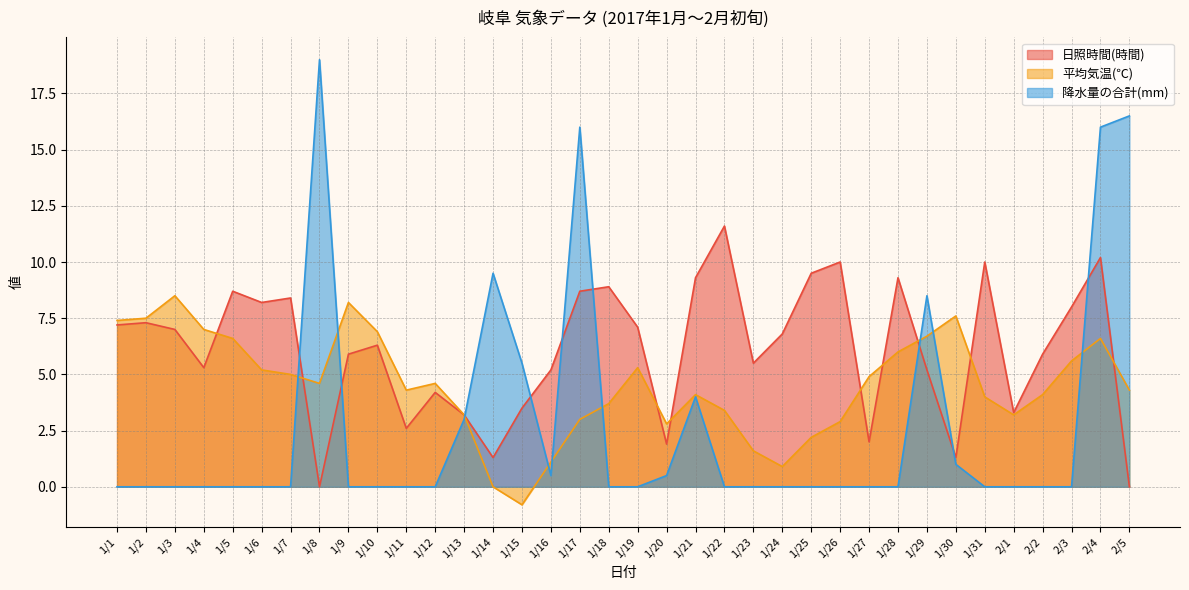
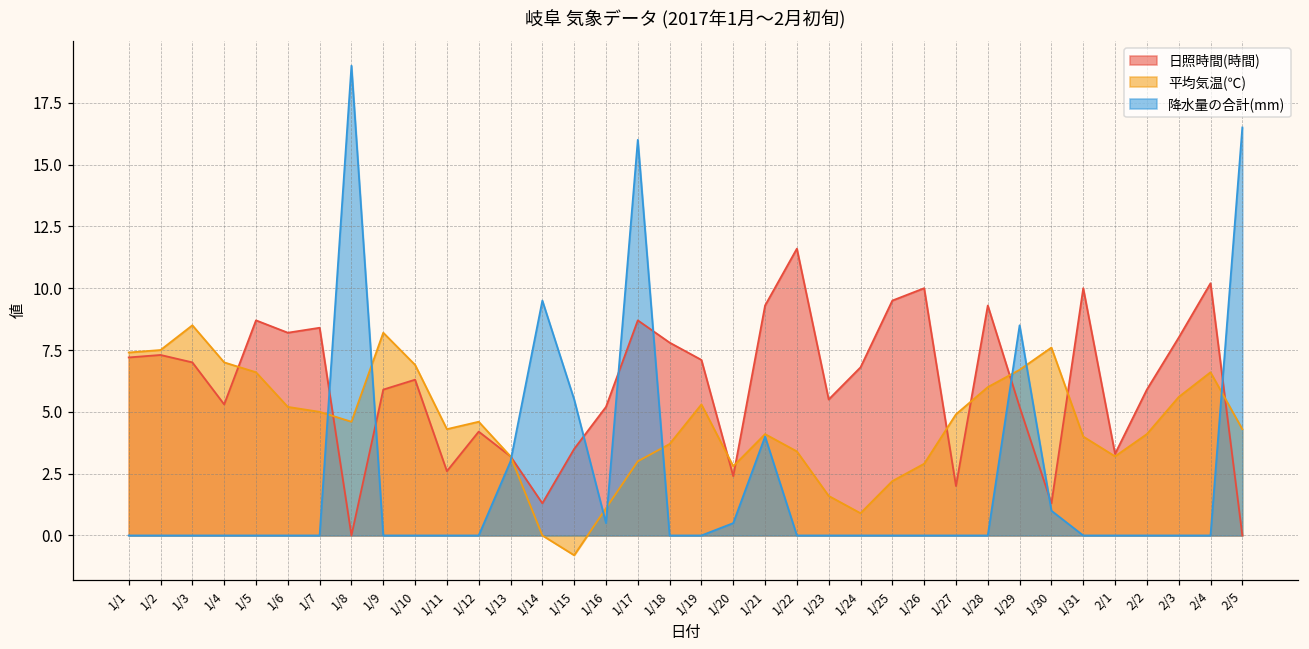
  {
    "日照時間(時間)": {
      "1/1": 7.2,
      "1/2": 7.3,
      "1/3": 7.0,
      "1/4": 5.3,
      "1/5": 8.7,
      "1/6": 8.2,
      "1/7": 8.4,
      "1/8": 0.0,
      "1/9": 5.9,
      "1/10": 6.3,
      "1/11": 2.6,
      "1/12": 4.2,
      "1/14": 1.3,
      "1/15": 3.5,
      "1/16": 5.2,
      "1/17": 8.7,
-     "1/18": 8.9,
+     "1/18": 7.8,
      "1/19": 7.1,
-     "1/20": 1.9,
+     "1/20": 2.4,
      "1/21": 9.3,
      "1/22": 11.6,
      "1/23": 5.5,
      "1/24": 6.8,
      "1/25": 9.5,
      "1/26": 10.0,
      "1/27": 2.0,
      "1/28": 9.3,
      "1/29": 5.2,
      "1/30": 1.3,
      "1/31": 10.0,
      "2/2": 5.9,
      "2/3": 8.0,
      "2/4": 10.2,
      "2/5": 0.0
    },
    "降水量の合計(mm)": {
      "1/1": 0,
      "1/2": 0,
      "1/3": 0,
      "1/4": 0,
      "1/5": 0,
      "1/6": 0,
      "1/7": 0,
      "1/8": 19,
      "1/9": 0,
      "1/10": 0,
      "1/11": 0,
      "1/12": 0,
      "1/13": 3,
      "1/14": 9.5,
      "1/15": 5.5,
      "1/16": 0.5,
      "1/17": 16,
      "1/18": 0,
      "1/19": 0,
      "1/20": 0.5,
      "1/22": 0,
      "1/23": 0,
      "1/24": 0,
      "1/25": 0,
      "1/26": 0,
      "1/27": 0,
      "1/28": 0,
      "1/29": 8.5,
      "1/30": 1,
      "1/31": 0,
      "2/1": 0,
      "2/2": 0,
      "2/3": 0,
-     "2/4": 16,
+     "2/4": 0,
      "2/5": 16.5
    }
  }
